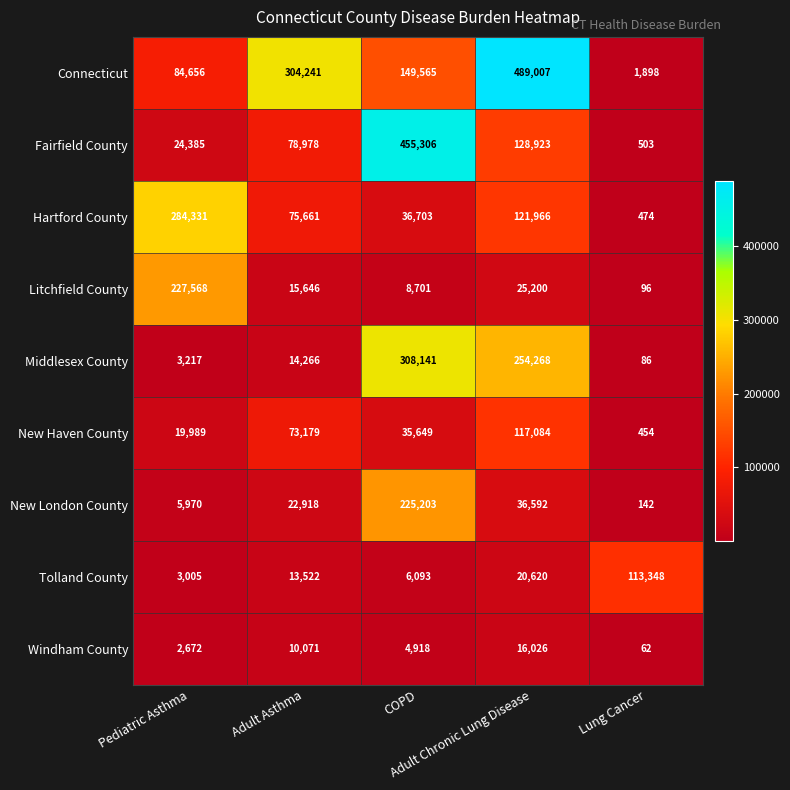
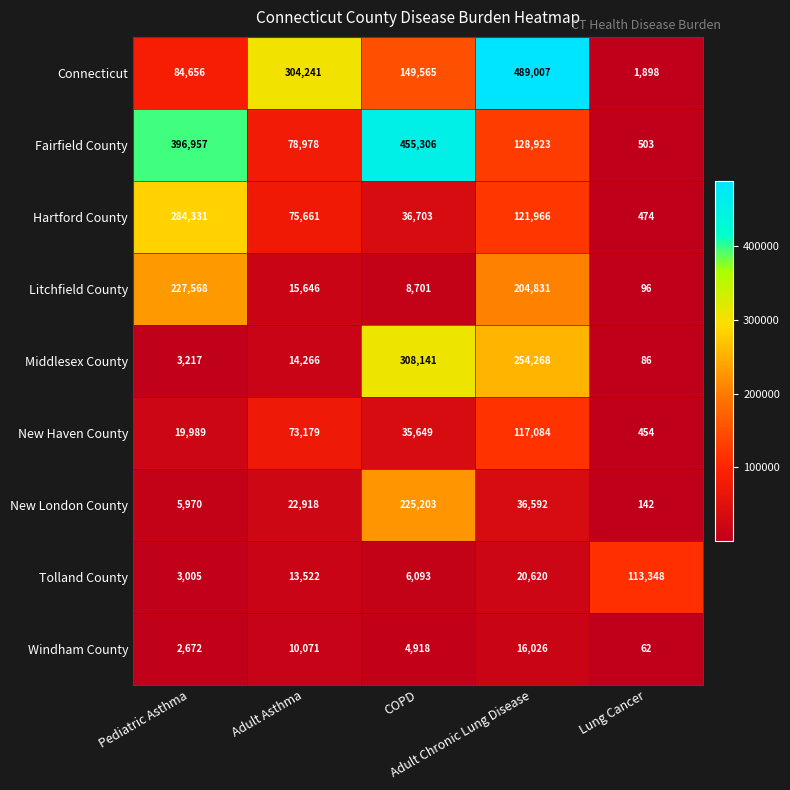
  {
    "Connecticut": {
      "Pediatric Asthma": "84,656",
      "Adult Asthma": "304,241",
      "COPD": "149,565",
      "Adult Chronic Lung Disease": "489,007",
      "Lung Cancer": "1,898"
    },
    "Fairfield County": {
-     "Pediatric Asthma": "24,385",
+     "Pediatric Asthma": "396,957",
      "Adult Asthma": "78,978",
      "COPD": "455,306",
      "Adult Chronic Lung Disease": "128,923",
      "Lung Cancer": "503"
    },
    "Hartford County": {
      "Pediatric Asthma": "284,331",
      "Adult Asthma": "75,661",
      "COPD": "36,703",
      "Adult Chronic Lung Disease": "121,966",
      "Lung Cancer": "474"
    },
    "Litchfield County": {
      "Pediatric Asthma": "227,568",
      "Adult Asthma": "15,646",
      "COPD": "8,701",
-     "Adult Chronic Lung Disease": "25,200",
+     "Adult Chronic Lung Disease": "204,831",
      "Lung Cancer": "96"
    },
    "Middlesex County": {
      "Pediatric Asthma": "3,217",
      "Adult Asthma": "14,266",
      "COPD": "308,141",
      "Adult Chronic Lung Disease": "254,268",
      "Lung Cancer": "86"
    },
    "New Haven County": {
      "Pediatric Asthma": "19,989",
      "Adult Asthma": "73,179",
      "COPD": "35,649",
      "Adult Chronic Lung Disease": "117,084",
      "Lung Cancer": "454"
    },
    "New London County": {
      "Pediatric Asthma": "5,970",
      "Adult Asthma": "22,918",
      "COPD": "225,203",
      "Adult Chronic Lung Disease": "36,592",
      "Lung Cancer": "142"
    },
    "Tolland County": {
      "Pediatric Asthma": "3,005",
      "Adult Asthma": "13,522",
      "COPD": "6,093",
      "Adult Chronic Lung Disease": "20,620",
      "Lung Cancer": "113,348"
    },
    "Windham County": {
      "Pediatric Asthma": "2,672",
      "Adult Asthma": "10,071",
      "COPD": "4,918",
      "Adult Chronic Lung Disease": "16,026",
      "Lung Cancer": "62"
    }
  }
